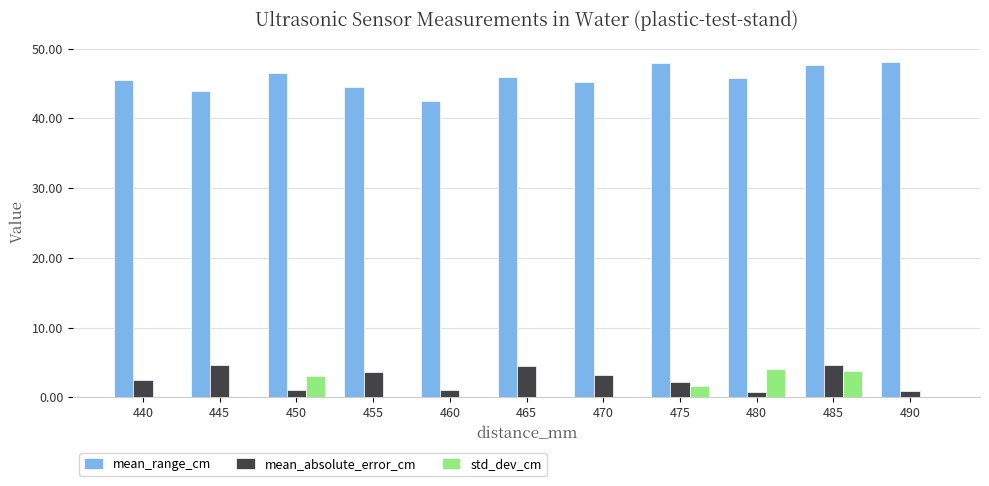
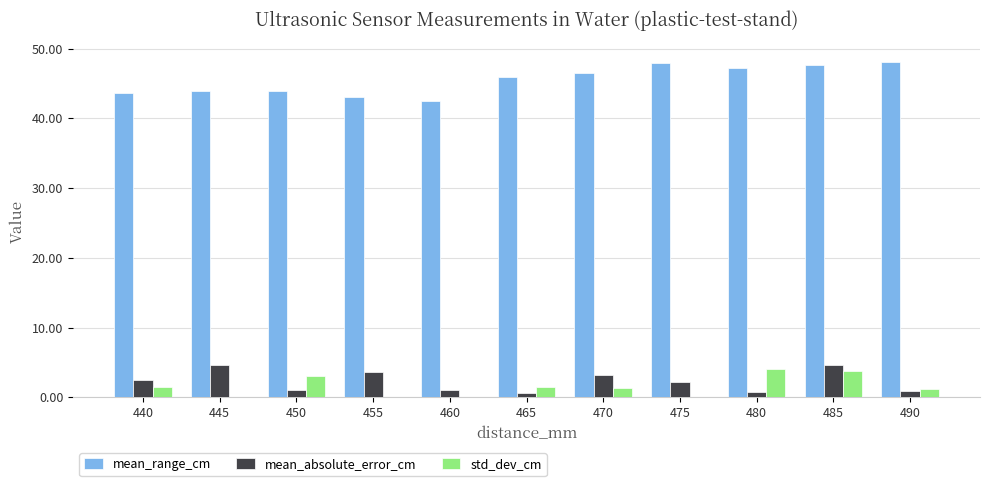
  {
    "mean_range_cm": {
-     "440": 46,
+     "440": 44,
      "445": 44,
-     "450": 46,
-     "455": 44,
+     "450": 44,
+     "455": 43,
      "460": 43,
      "465": 46,
-     "470": 45,
+     "470": 46,
      "475": 48,
-     "480": 46,
+     "480": 47,
      "485": 48,
      "490": 48
    },
    "mean_absolute_error_cm": {
      "440": 3,
      "445": 5,
      "450": 1,
      "455": 4,
      "460": 1,
-     "465": 4,
+     "465": 1,
      "470": 3,
      "475": 2,
      "480": 1,
      "485": 5,
      "490": 1
    },
    "std_dev_cm": {
-     "440": 0,
+     "440": 1,
      "450": 3,
-     "465": 0,
-     "470": 0,
-     "475": 2,
+     "465": 1,
+     "470": 1,
+     "475": 0,
      "480": 4,
      "485": 4,
-     "490": 0
+     "490": 1
    }
  }
